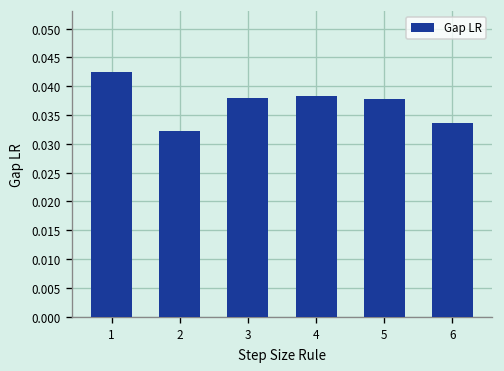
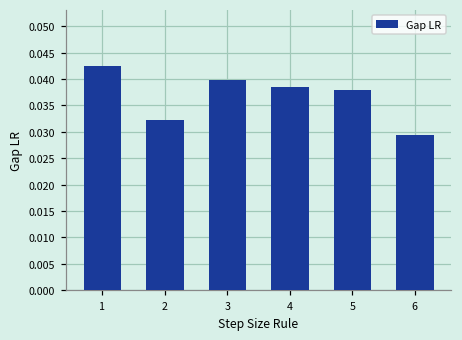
  {
    "1": 0.042,
    "2": 0.032,
-   "3": 0.038,
+   "3": 0.040,
    "4": 0.038,
    "5": 0.038,
-   "6": 0.034
+   "6": 0.029
  }
